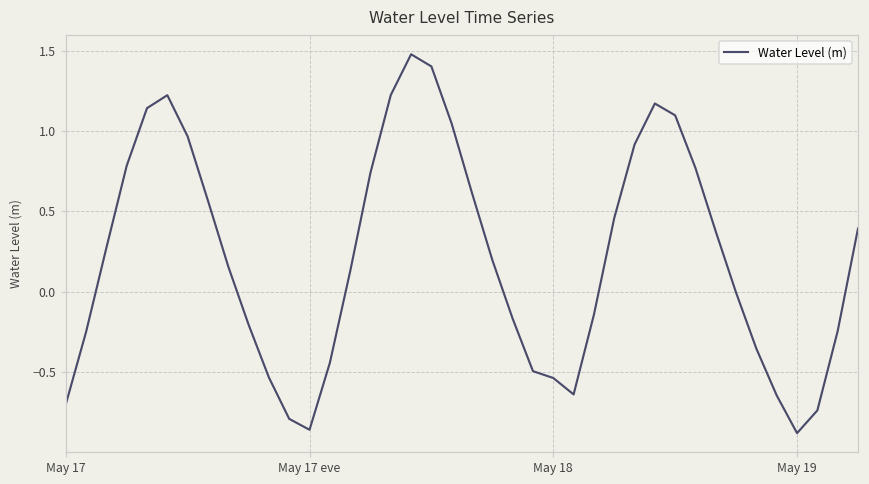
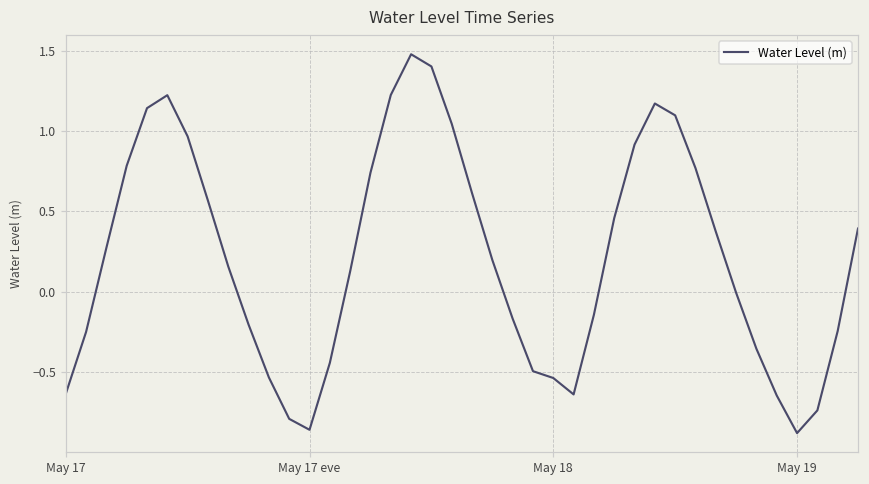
  {
-   "May 17": -0.70,
+   "May 17": -0.64,
    "May 17 eve": -0.86,
    "May 18": -0.54,
    "May 19": -0.88
  }
